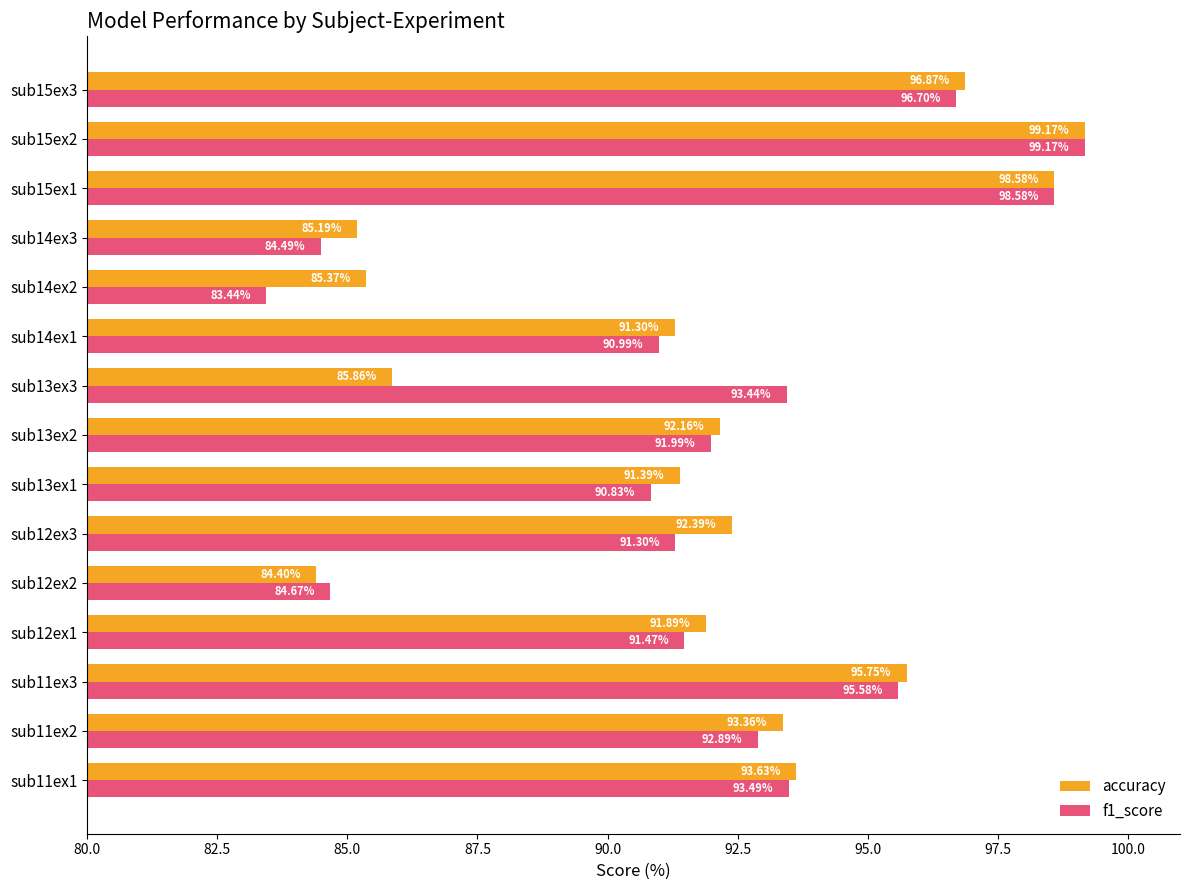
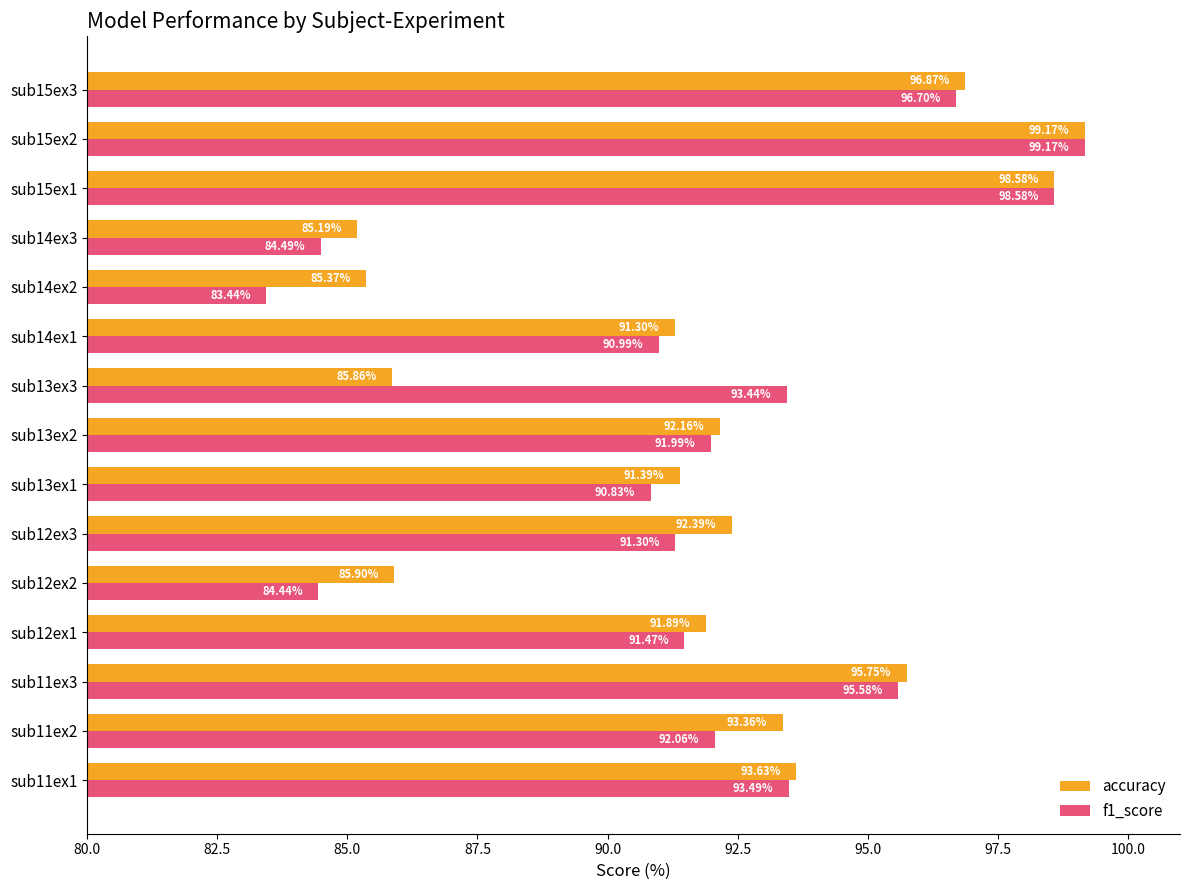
  {
    "accuracy": {
      "sub15ex3": "96.87%",
      "sub15ex2": "99.17%",
      "sub15ex1": "98.58%",
      "sub14ex3": "85.19%",
      "sub14ex2": "85.37%",
      "sub14ex1": "91.30%",
      "sub13ex3": "85.86%",
      "sub13ex2": "92.16%",
      "sub13ex1": "91.39%",
      "sub12ex3": "92.39%",
-     "sub12ex2": "84.40%",
+     "sub12ex2": "85.90%",
      "sub12ex1": "91.89%",
      "sub11ex3": "95.75%",
      "sub11ex2": "93.36%",
      "sub11ex1": "93.63%"
    },
    "f1_score": {
      "sub15ex3": "96.70%",
      "sub15ex2": "99.17%",
      "sub15ex1": "98.58%",
      "sub14ex3": "84.49%",
      "sub14ex2": "83.44%",
      "sub14ex1": "90.99%",
      "sub13ex3": "93.44%",
      "sub13ex2": "91.99%",
      "sub13ex1": "90.83%",
      "sub12ex3": "91.30%",
-     "sub12ex2": "84.67%",
+     "sub12ex2": "84.44%",
      "sub12ex1": "91.47%",
      "sub11ex3": "95.58%",
-     "sub11ex2": "92.89%",
+     "sub11ex2": "92.06%",
      "sub11ex1": "93.49%"
    }
  }
